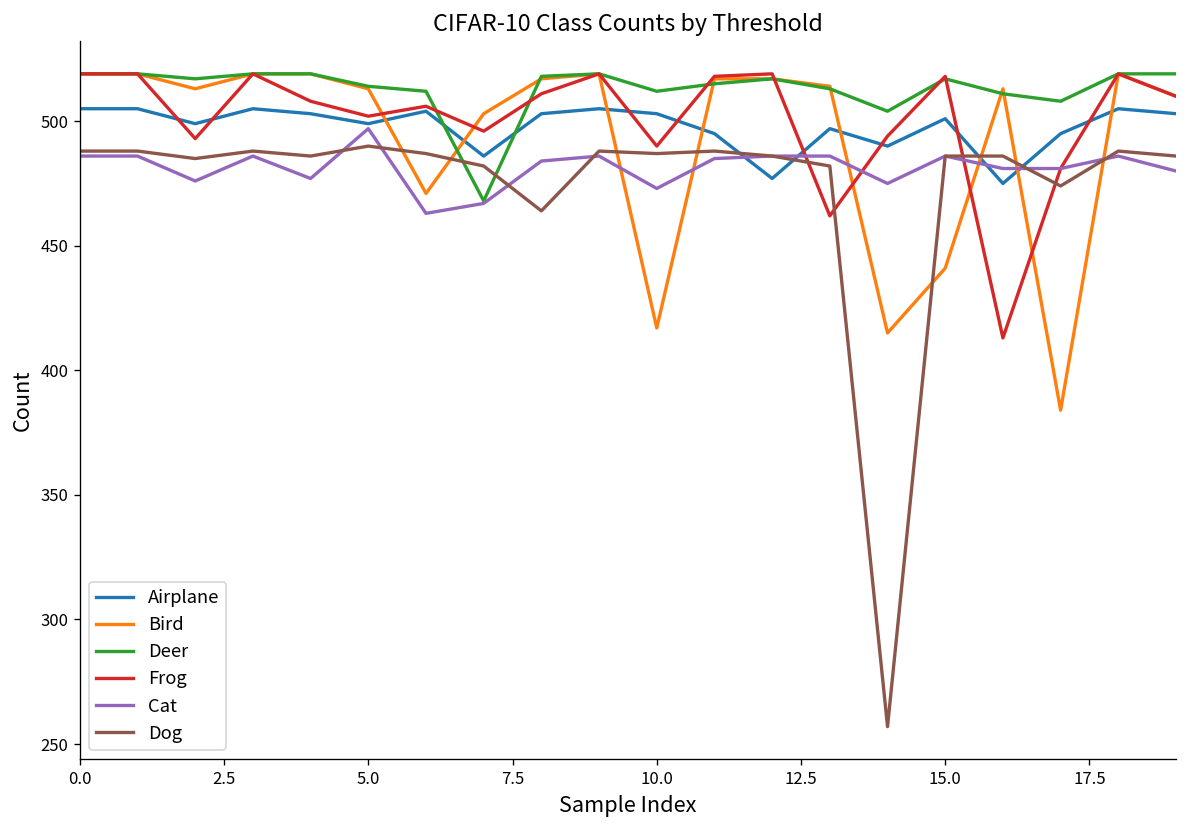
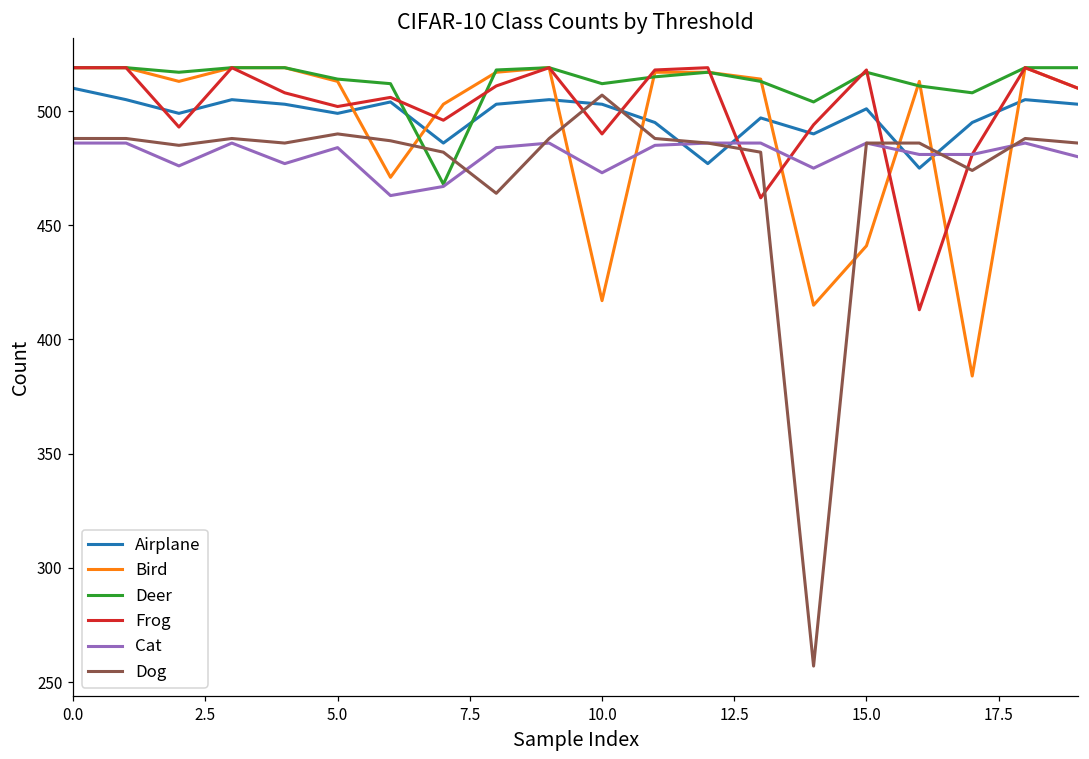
  {
    "Airplane": {
-     "0.0": 505,
+     "0.0": 510,
      "5.0": 499,
      "10.0": 503,
      "15.0": 501
    },
    "Bird": {
      "10.0": 417,
      "15.0": 441
    },
    "Deer": {
      "10.0": 512
    },
    "Frog": {
      "5.0": 502,
      "10.0": 490
    },
    "Cat": {
      "0.0": 486,
-     "5.0": 497,
+     "5.0": 484,
      "10.0": 473
    },
    "Dog": {
      "0.0": 488,
      "5.0": 490,
-     "10.0": 487
+     "10.0": 507
    }
  }
